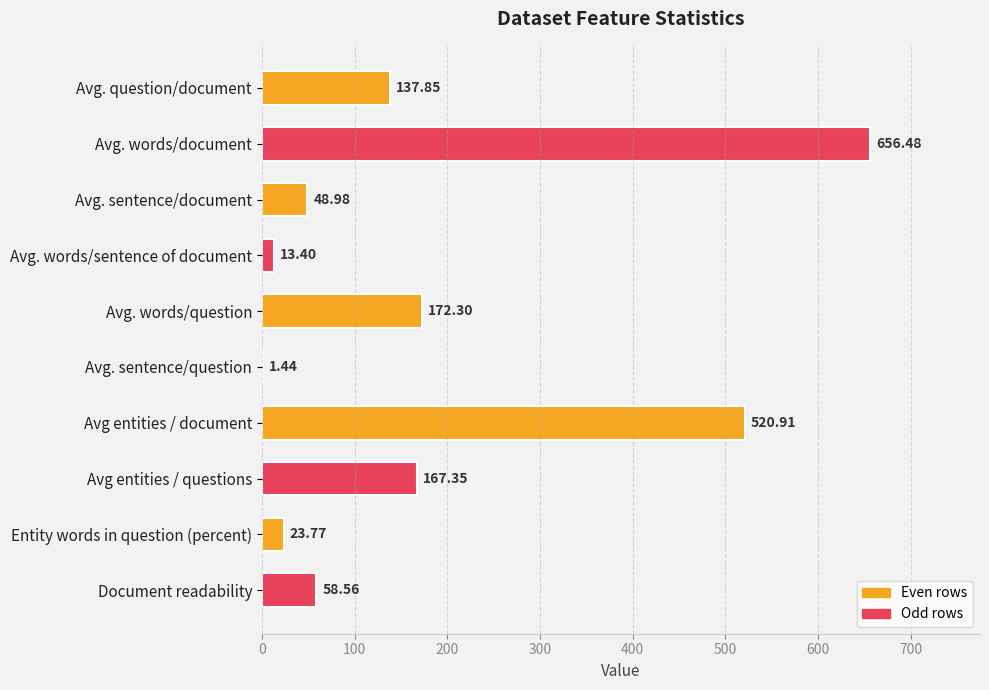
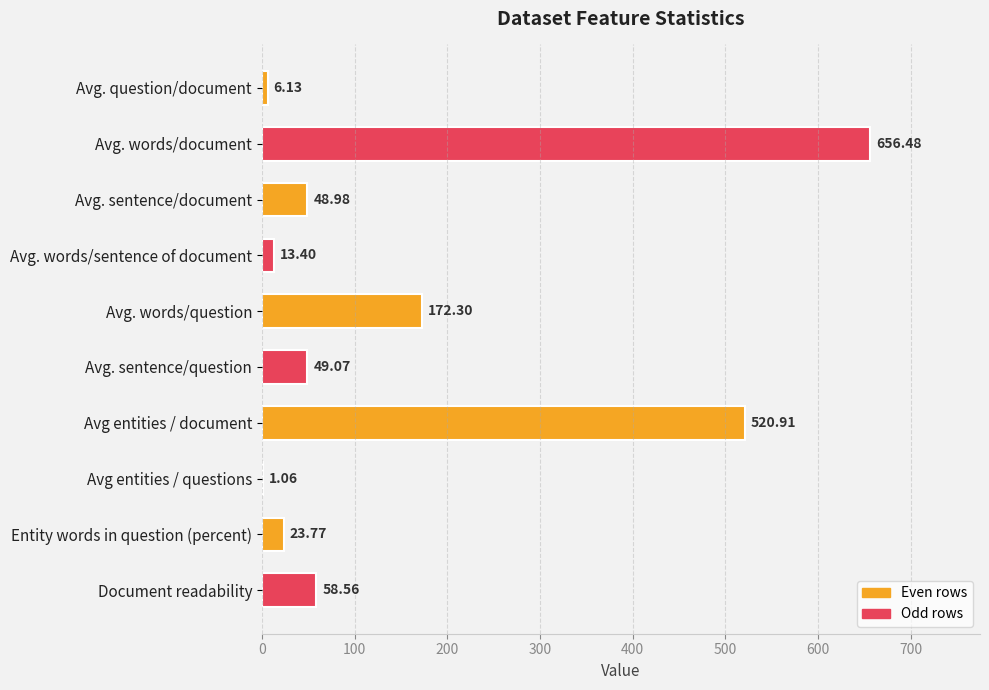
  {
-   "Avg. question/document": 137.85,
+   "Avg. question/document": 6.13,
    "Avg. words/document": 656.48,
    "Avg. sentence/document": 48.98,
    "Avg. words/sentence of document": 13.40,
    "Avg. words/question": 172.30,
-   "Avg. sentence/question": 1.44,
+   "Avg. sentence/question": 49.07,
    "Avg entities / document": 520.91,
-   "Avg entities / questions": 167.35,
+   "Avg entities / questions": 1.06,
    "Entity words in question (percent)": 23.77,
    "Document readability": 58.56
  }
